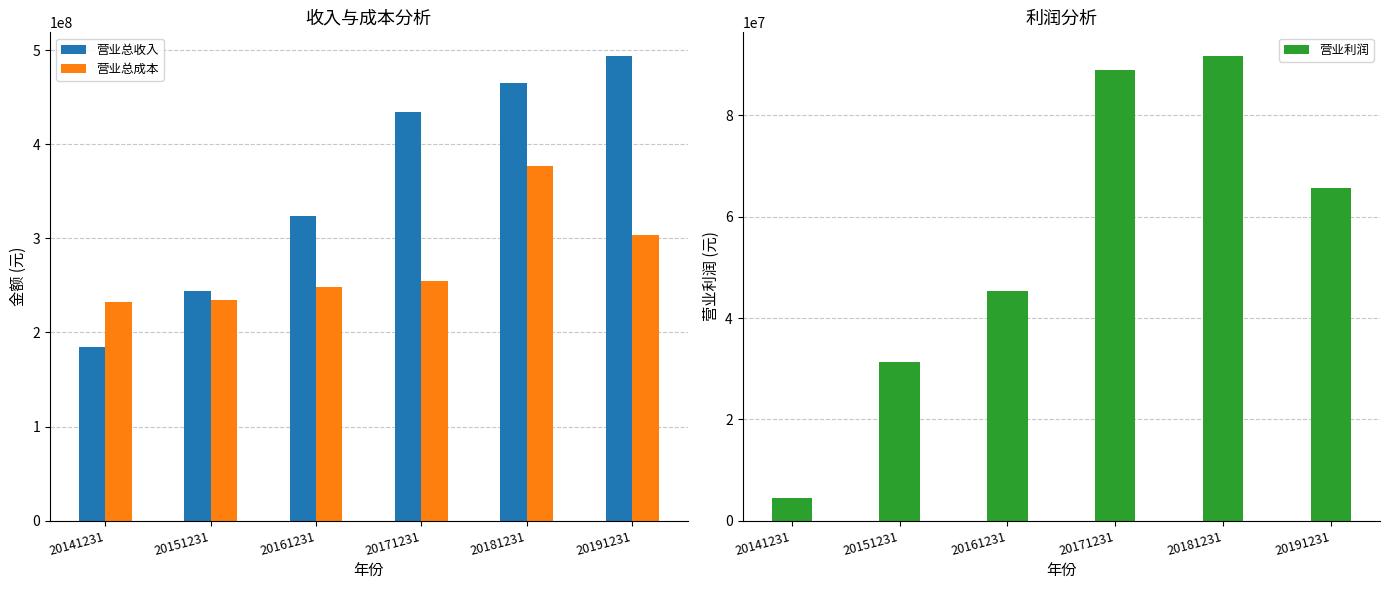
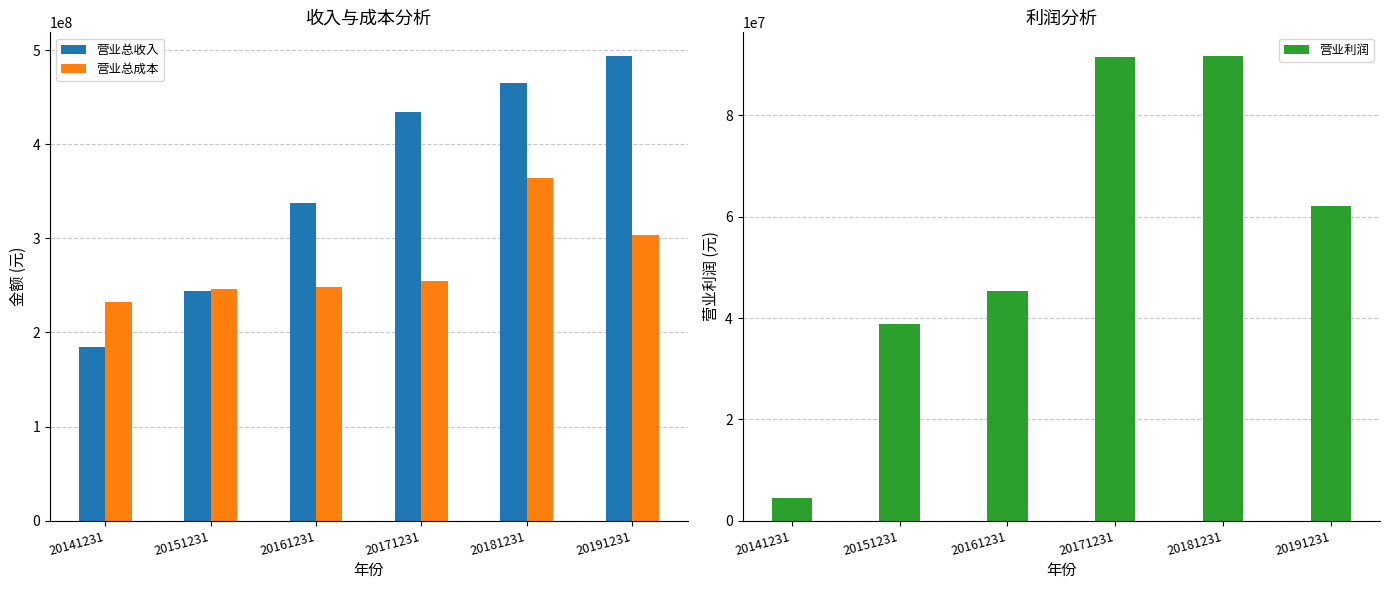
  {
    "收入与成本分析": {
      "营业总收入": {
        "20141231": 180000000,
        "20151231": 240000000,
-       "20161231": 320000000,
+       "20161231": 340000000,
        "20171231": 430000000,
        "20181231": 470000000,
        "20191231": 490000000
      },
      "营业总成本": {
        "20141231": 230000000,
-       "20151231": 230000000,
+       "20151231": 250000000,
        "20161231": 250000000,
        "20171231": 260000000,
-       "20181231": 380000000,
+       "20181231": 360000000,
        "20191231": 300000000
      }
    },
    "利润分析": {
      "20141231": 4000000,
-     "20151231": 31000000,
+     "20151231": 39000000,
      "20161231": 45000000,
-     "20171231": 89000000,
+     "20171231": 91000000,
      "20181231": 92000000,
-     "20191231": 66000000
+     "20191231": 62000000
    }
  }
